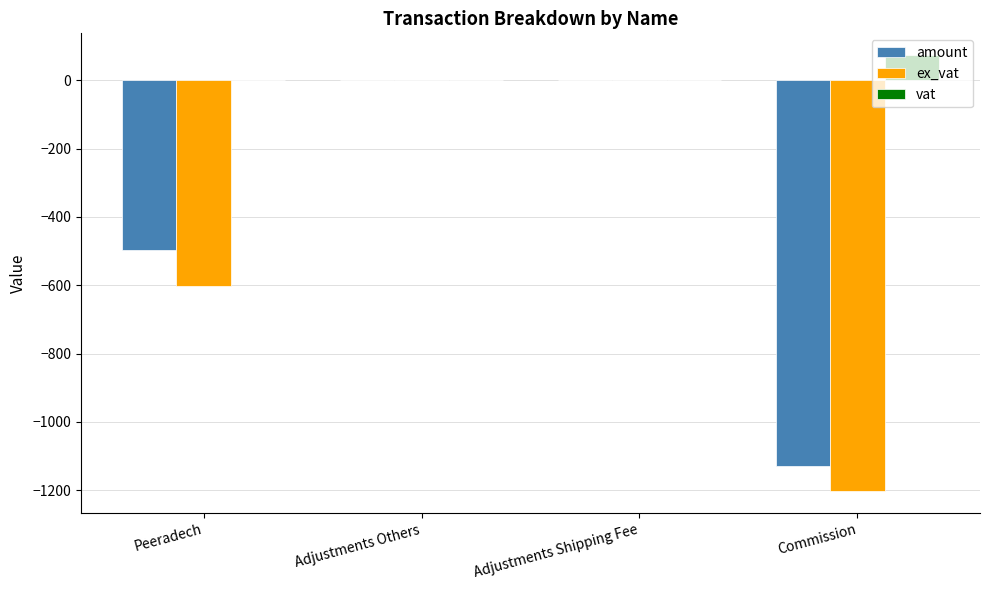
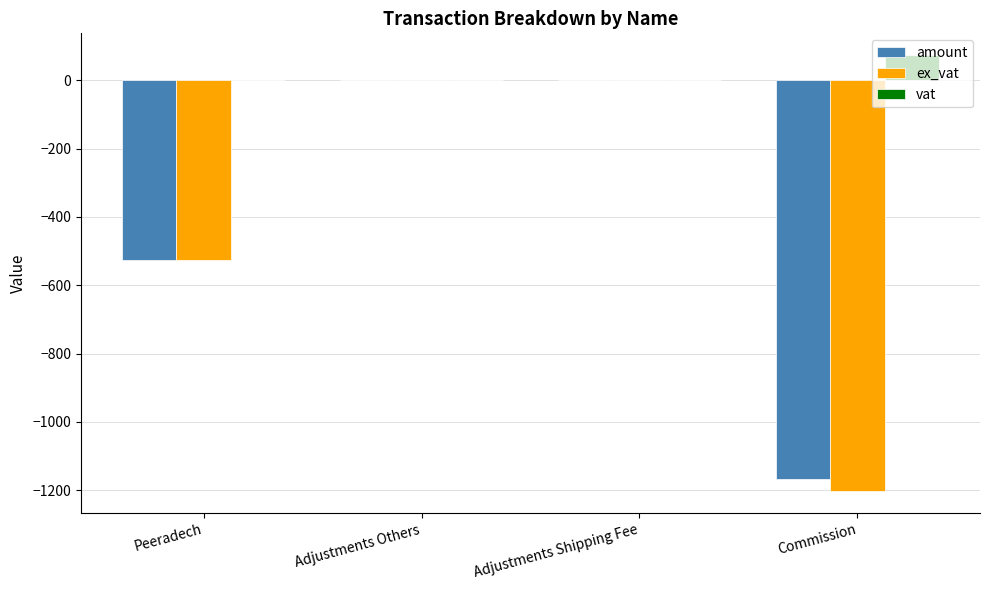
  {
    "amount": {
-     "Peeradech": -500,
+     "Peeradech": -530,
      "Adjustments Others": 0,
      "Adjustments Shipping Fee": 0,
-     "Commission": -1130
+     "Commission": -1170
    },
    "ex_vat": {
-     "Peeradech": -600,
+     "Peeradech": -530,
      "Adjustments Others": 0,
      "Adjustments Shipping Fee": 0,
      "Commission": -1200
    },
    "vat": {
      "Peeradech": 0,
      "Adjustments Others": 0,
      "Adjustments Shipping Fee": 0
    }
  }
